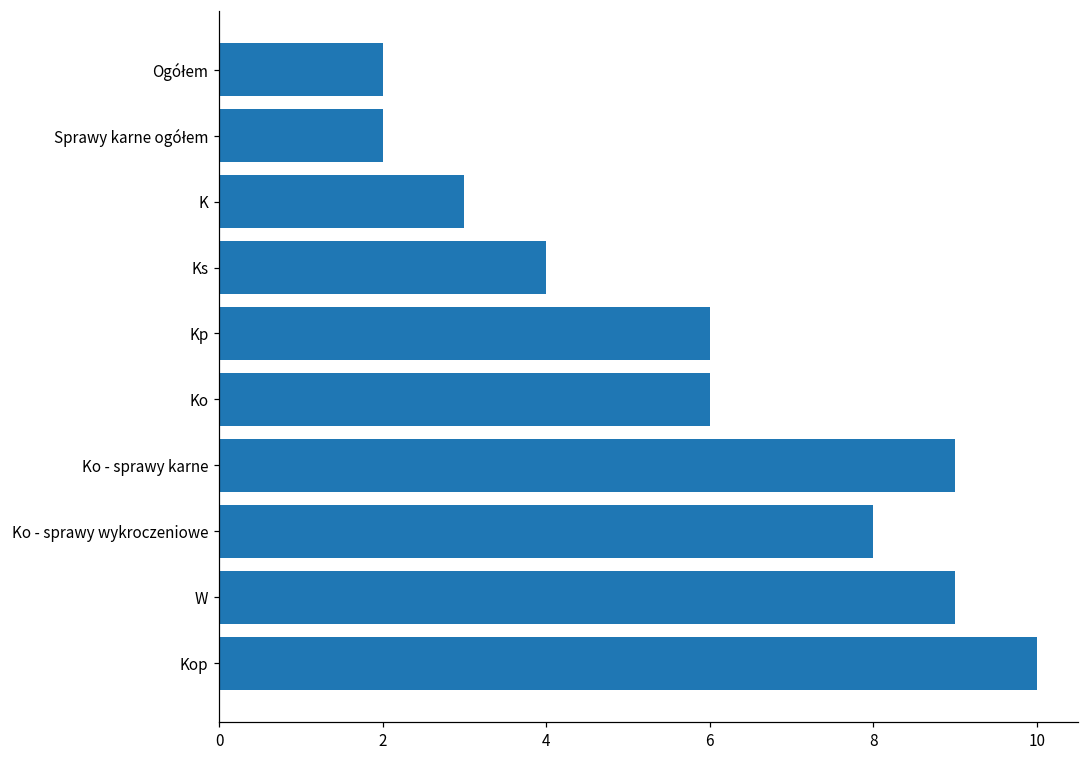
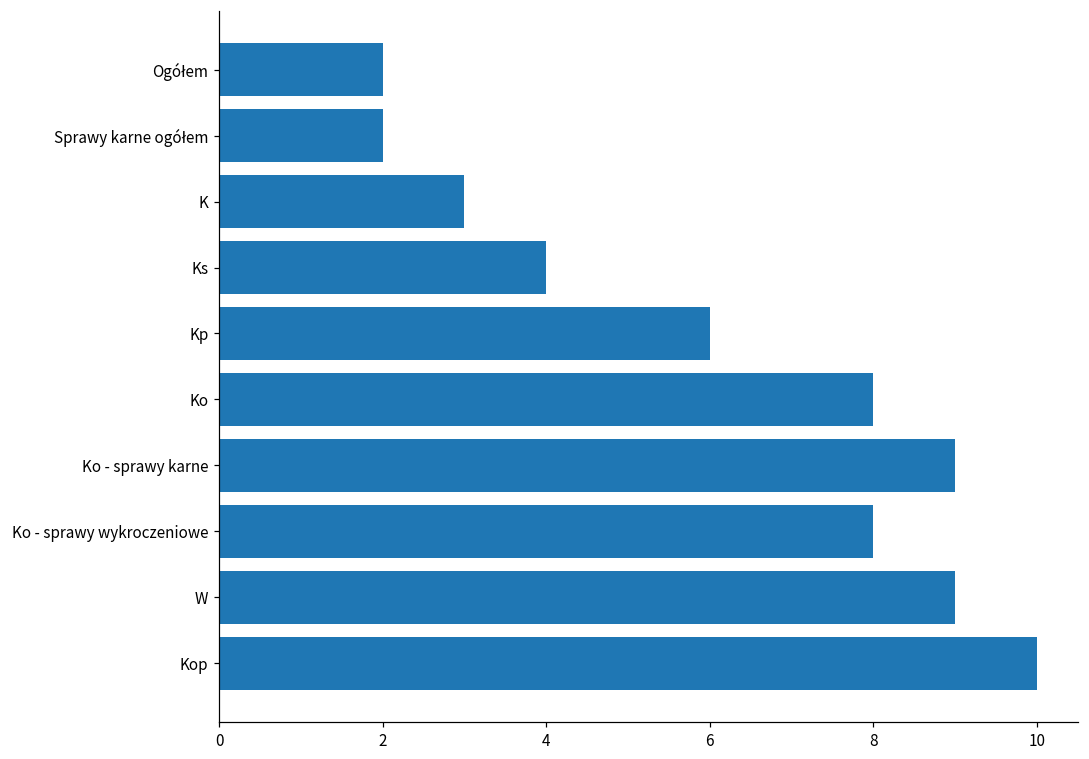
  {
    "Ogółem": 2,
    "Sprawy karne ogółem": 2,
    "K": 3,
    "Ks": 4,
    "Kp": 6,
-   "Ko": 6,
+   "Ko": 8,
    "Ko - sprawy karne": 9,
    "Ko - sprawy wykroczeniowe": 8,
    "W": 9,
    "Kop": 10
  }
